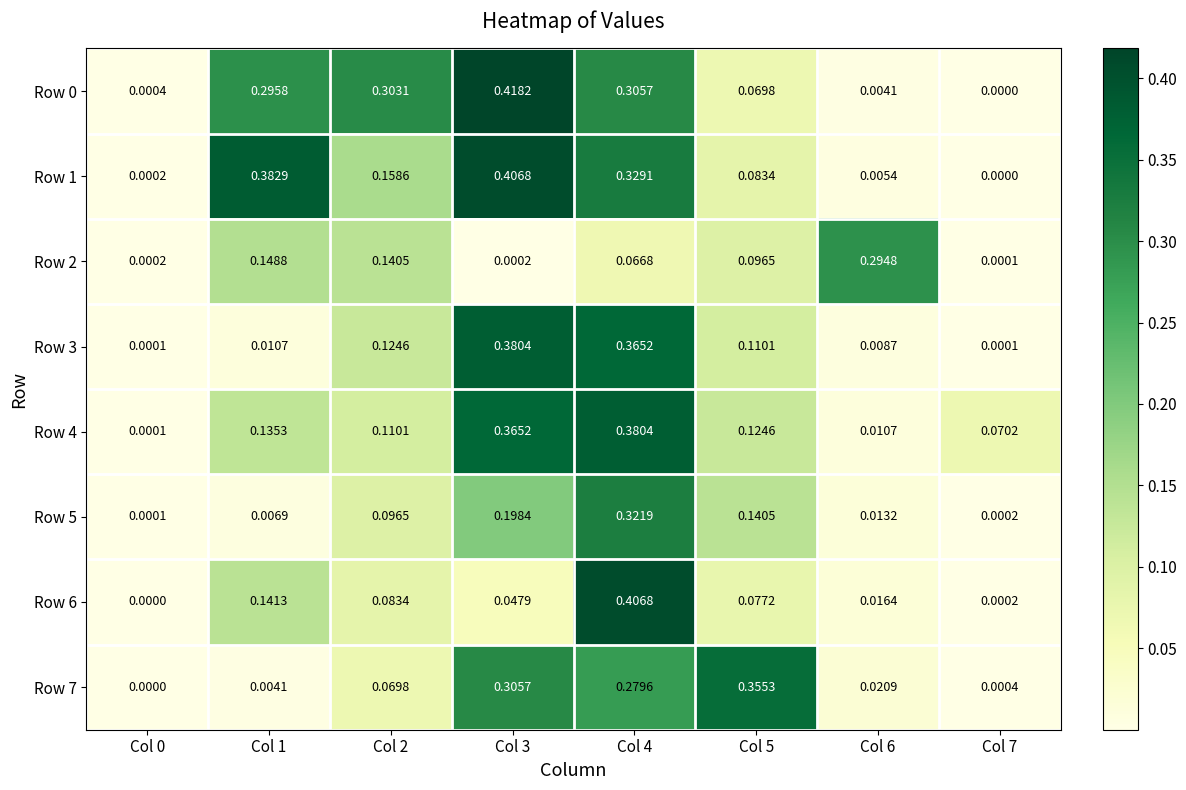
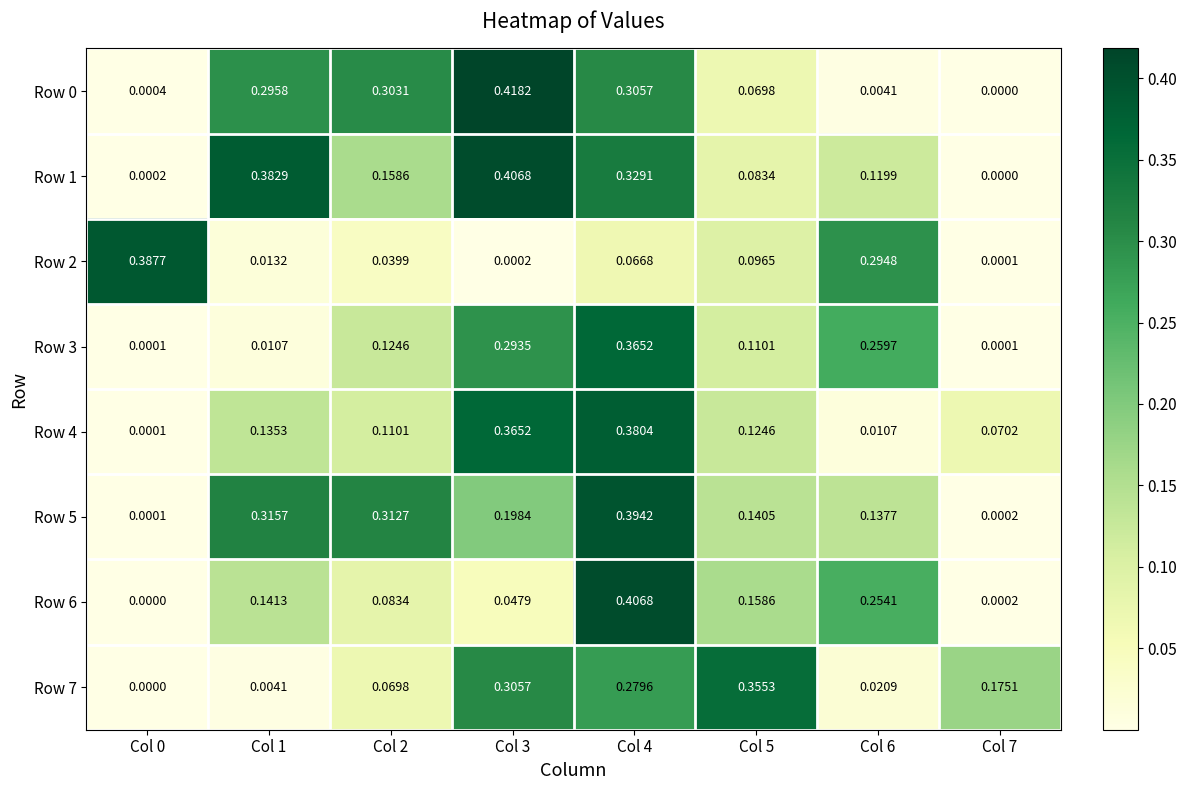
  {
    "Row 0": {
      "Col 0": 0.0004,
      "Col 1": 0.2958,
      "Col 2": 0.3031,
      "Col 3": 0.4182,
      "Col 4": 0.3057,
      "Col 5": 0.0698,
      "Col 6": 0.0041,
      "Col 7": 0.0000
    },
    "Row 1": {
      "Col 0": 0.0002,
      "Col 1": 0.3829,
      "Col 2": 0.1586,
      "Col 3": 0.4068,
      "Col 4": 0.3291,
      "Col 5": 0.0834,
-     "Col 6": 0.0054,
+     "Col 6": 0.1199,
      "Col 7": 0.0000
    },
    "Row 2": {
-     "Col 0": 0.0002,
-     "Col 1": 0.1488,
-     "Col 2": 0.1405,
+     "Col 0": 0.3877,
+     "Col 1": 0.0132,
+     "Col 2": 0.0399,
      "Col 3": 0.0002,
      "Col 4": 0.0668,
      "Col 5": 0.0965,
      "Col 6": 0.2948,
      "Col 7": 0.0001
    },
    "Row 3": {
      "Col 0": 0.0001,
      "Col 1": 0.0107,
      "Col 2": 0.1246,
-     "Col 3": 0.3804,
+     "Col 3": 0.2935,
      "Col 4": 0.3652,
      "Col 5": 0.1101,
-     "Col 6": 0.0087,
+     "Col 6": 0.2597,
      "Col 7": 0.0001
    },
    "Row 4": {
      "Col 0": 0.0001,
      "Col 1": 0.1353,
      "Col 2": 0.1101,
      "Col 3": 0.3652,
      "Col 4": 0.3804,
      "Col 5": 0.1246,
      "Col 6": 0.0107,
      "Col 7": 0.0702
    },
    "Row 5": {
      "Col 0": 0.0001,
-     "Col 1": 0.0069,
-     "Col 2": 0.0965,
+     "Col 1": 0.3157,
+     "Col 2": 0.3127,
      "Col 3": 0.1984,
-     "Col 4": 0.3219,
+     "Col 4": 0.3942,
      "Col 5": 0.1405,
-     "Col 6": 0.0132,
+     "Col 6": 0.1377,
      "Col 7": 0.0002
    },
    "Row 6": {
      "Col 0": 0.0000,
      "Col 1": 0.1413,
      "Col 2": 0.0834,
      "Col 3": 0.0479,
      "Col 4": 0.4068,
-     "Col 5": 0.0772,
-     "Col 6": 0.0164,
+     "Col 5": 0.1586,
+     "Col 6": 0.2541,
      "Col 7": 0.0002
    },
    "Row 7": {
      "Col 0": 0.0000,
      "Col 1": 0.0041,
      "Col 2": 0.0698,
      "Col 3": 0.3057,
      "Col 4": 0.2796,
      "Col 5": 0.3553,
      "Col 6": 0.0209,
-     "Col 7": 0.0004
+     "Col 7": 0.1751
    }
  }
